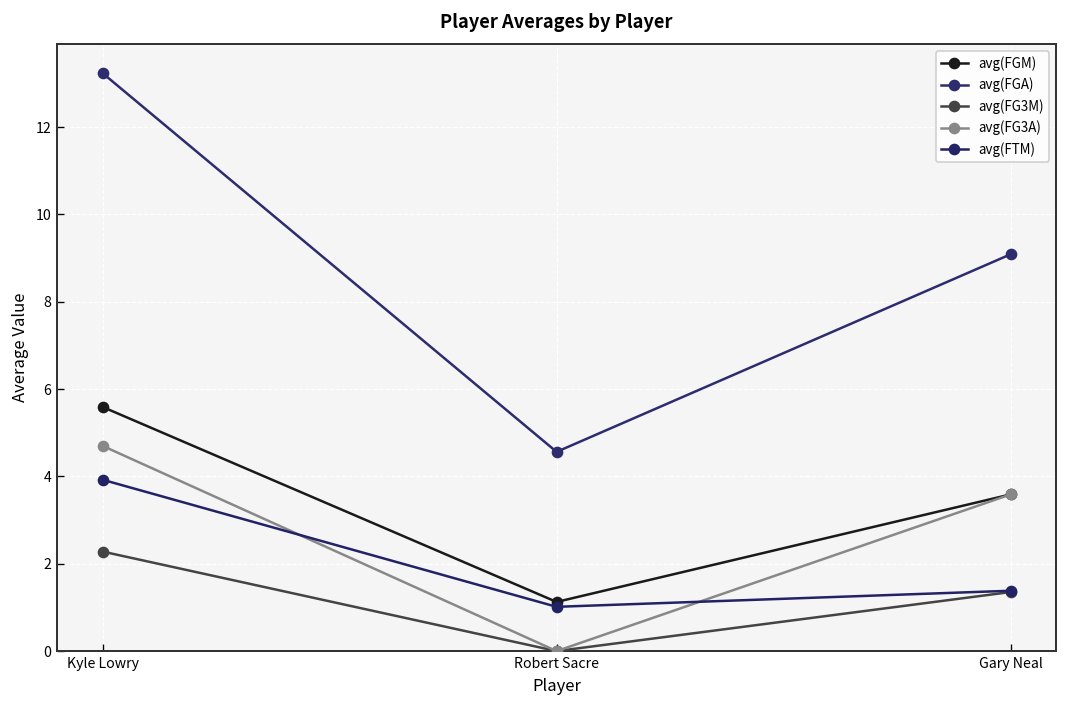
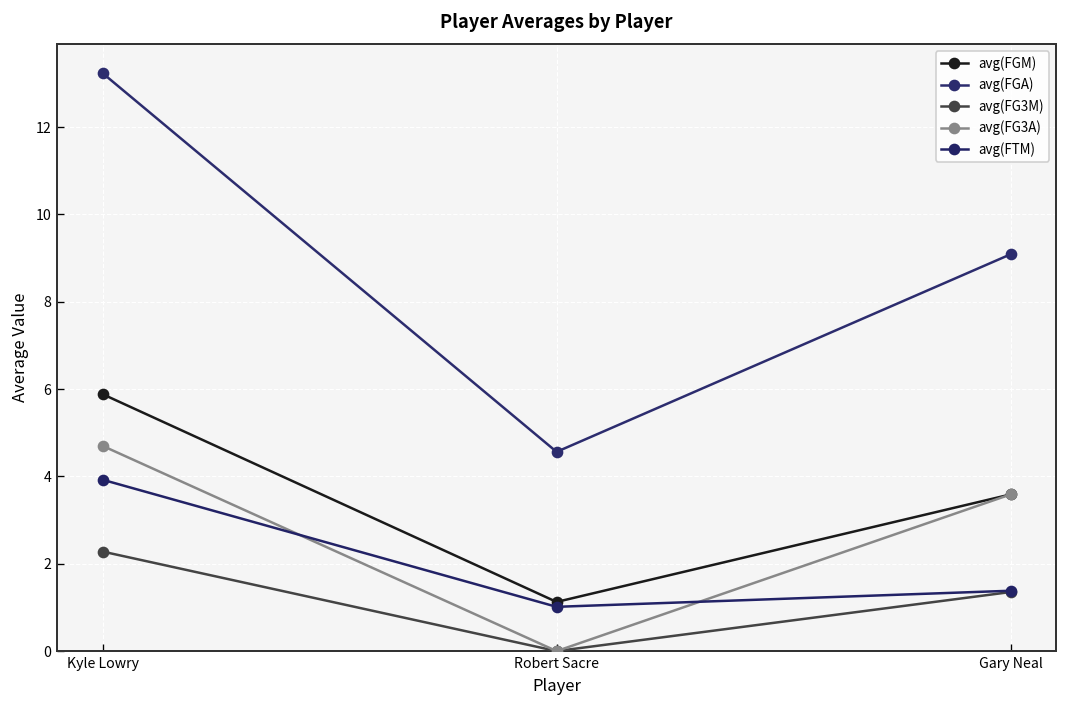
  {
    "avg(FGM)": {
-     "Kyle Lowry": 5.6,
+     "Kyle Lowry": 5.9,
      "Robert Sacre": 1.1
    },
    "avg(FG3A)": {
      "Kyle Lowry": 4.7
    }
  }
